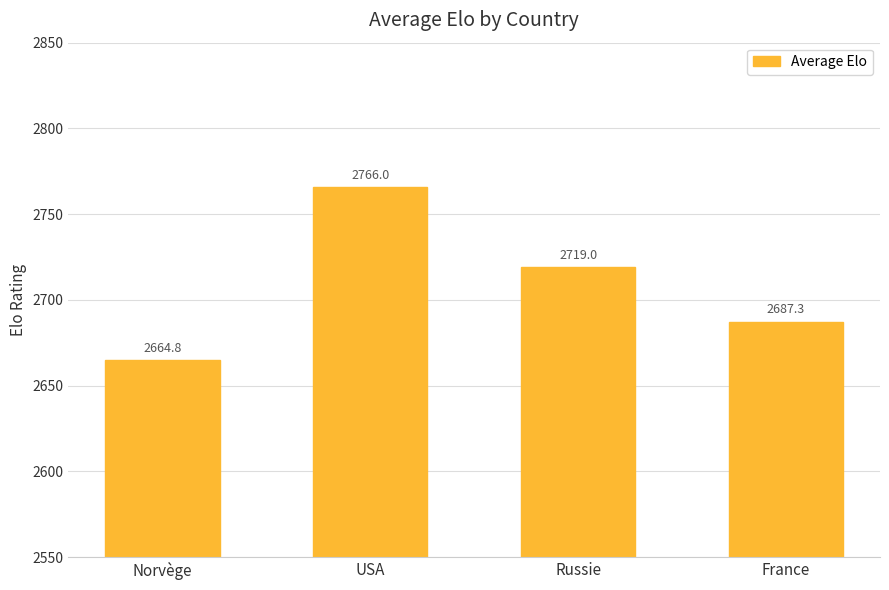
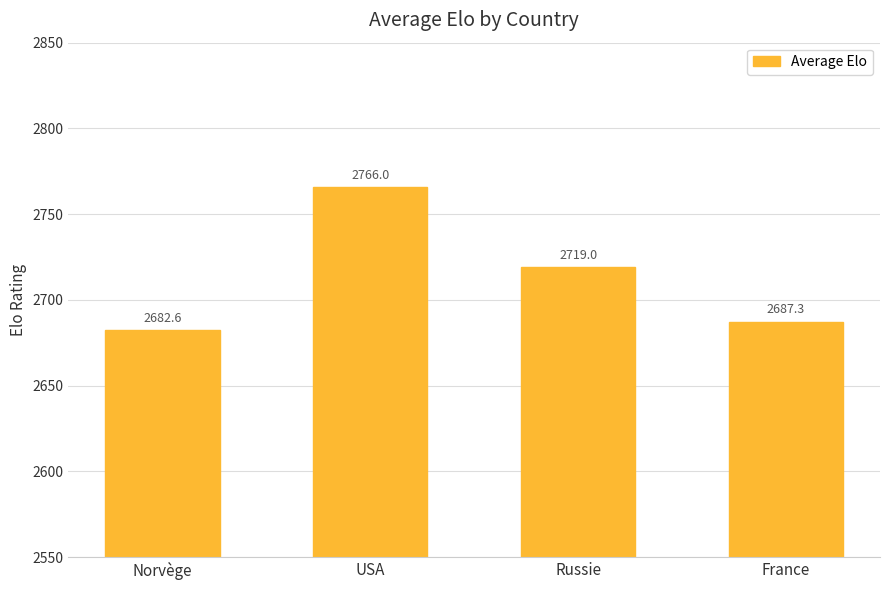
  {
-   "Norvège": 2664.8,
+   "Norvège": 2682.6,
    "USA": 2766.0,
    "Russie": 2719.0,
    "France": 2687.3
  }
